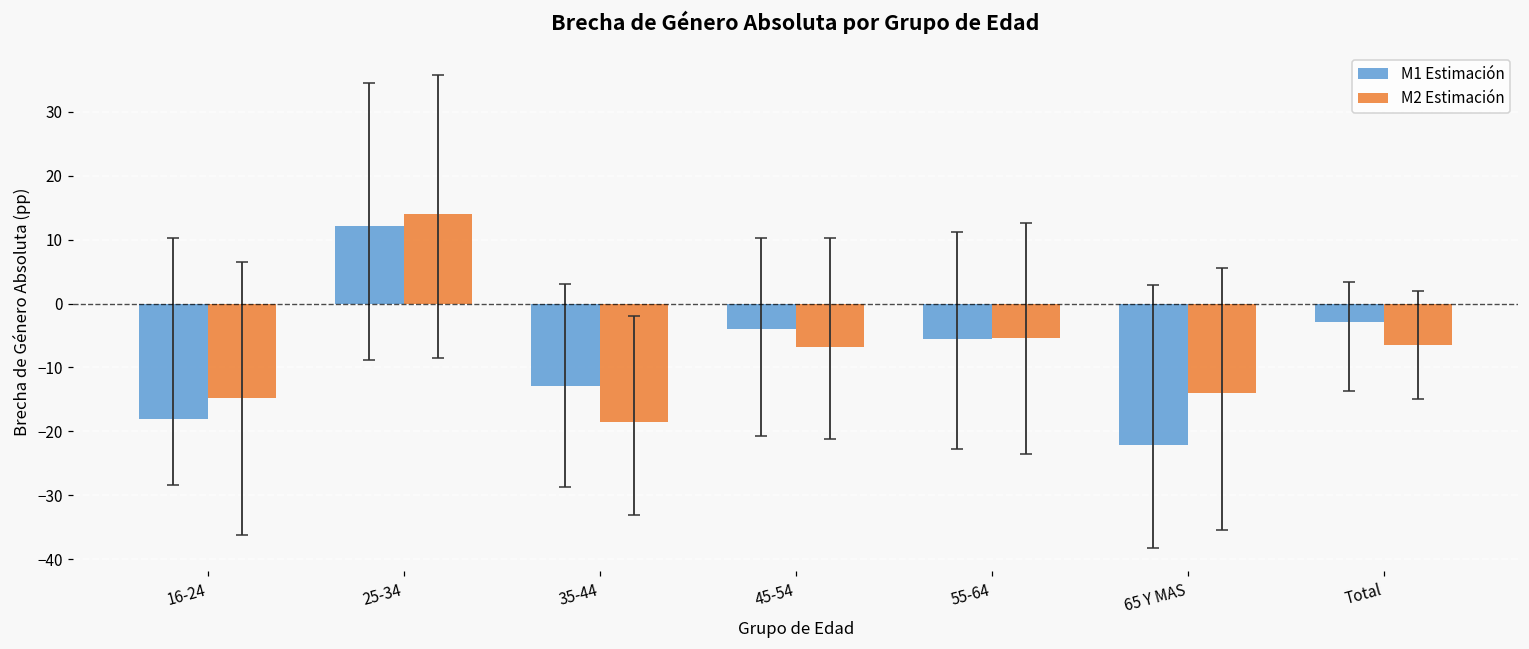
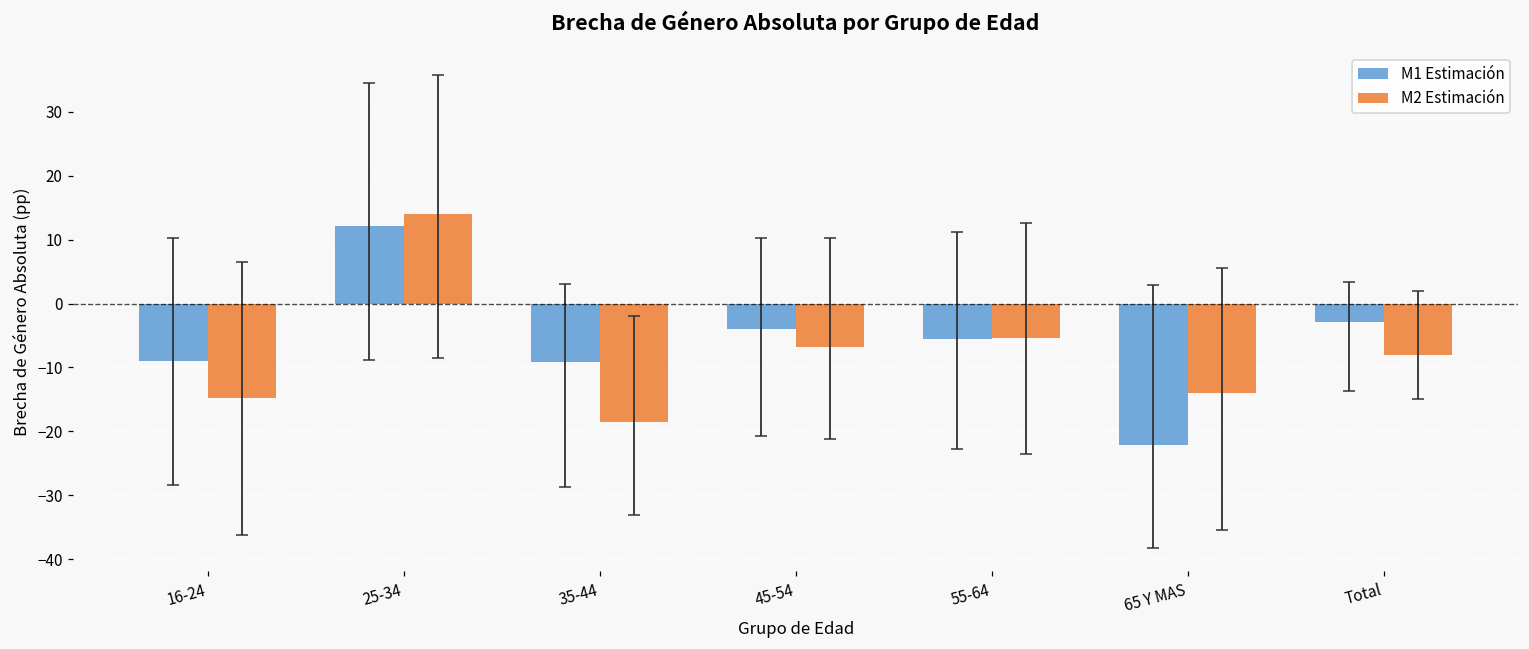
  {
    "M1 Estimación": {
-     "16-24": -18,
+     "16-24": -9,
      "25-34": 12,
-     "35-44": -13,
+     "35-44": -9,
      "45-54": -4,
      "55-64": -6,
      "65 Y MAS": -22,
      "Total": -3
    },
    "M2 Estimación": {
      "16-24": -15,
      "25-34": 14,
      "35-44": -19,
      "45-54": -7,
      "55-64": -5,
      "65 Y MAS": -14,
-     "Total": -6
+     "Total": -8
    }
  }
